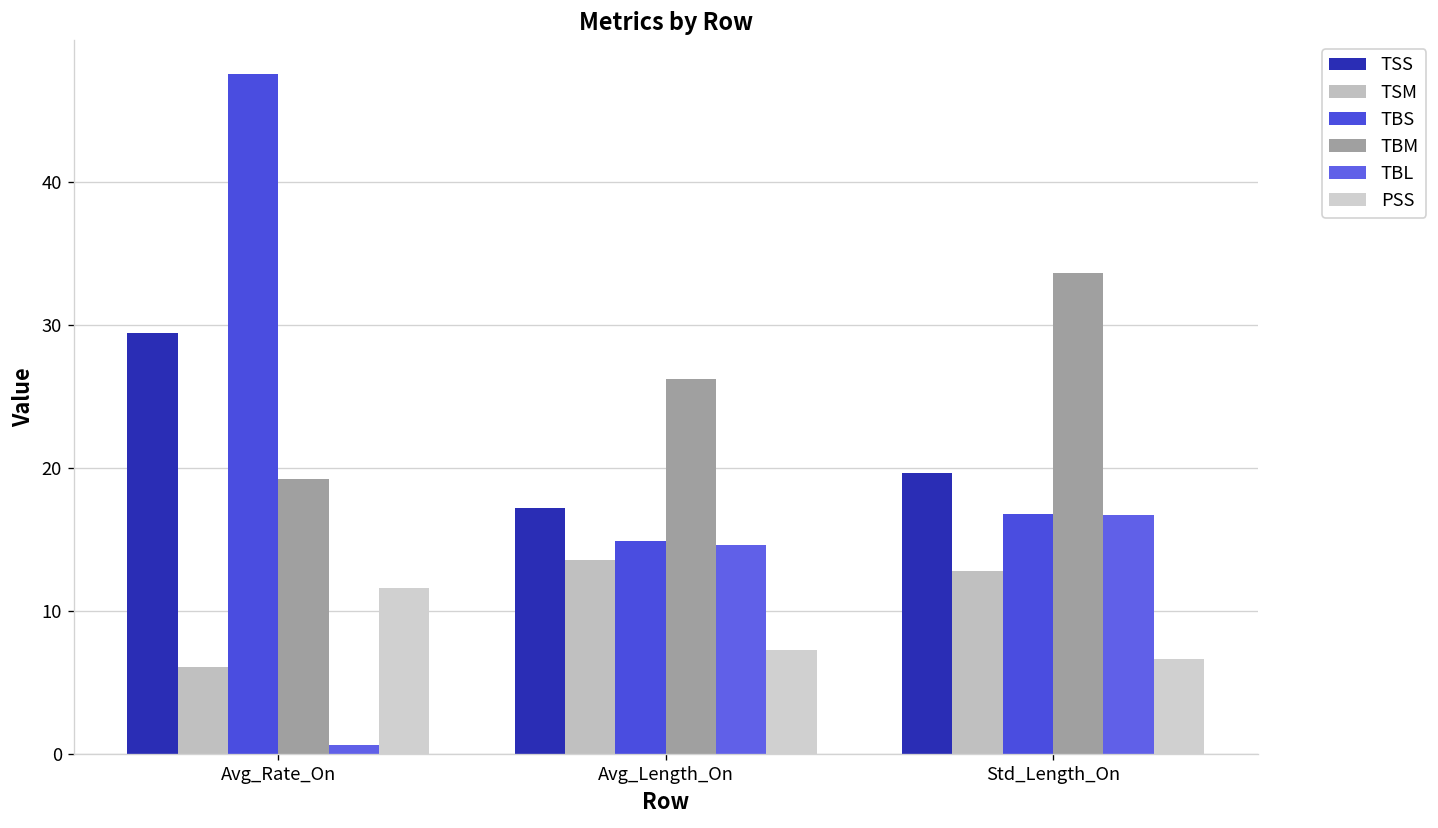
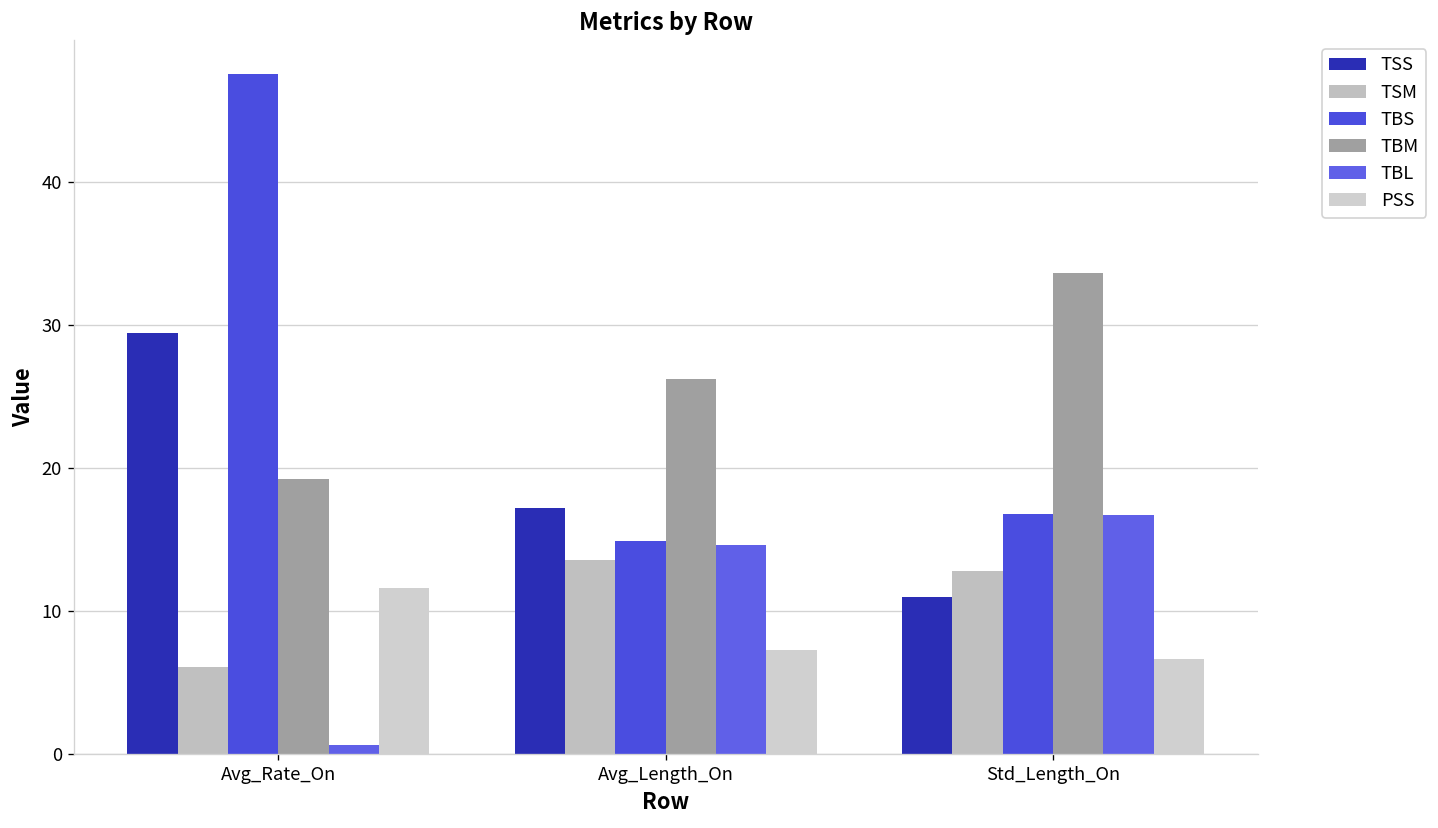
  {
    "TSS": {
      "Avg_Rate_On": 29.5,
      "Avg_Length_On": 17.2,
-     "Std_Length_On": 19.7
+     "Std_Length_On": 11.0
    }
  }
